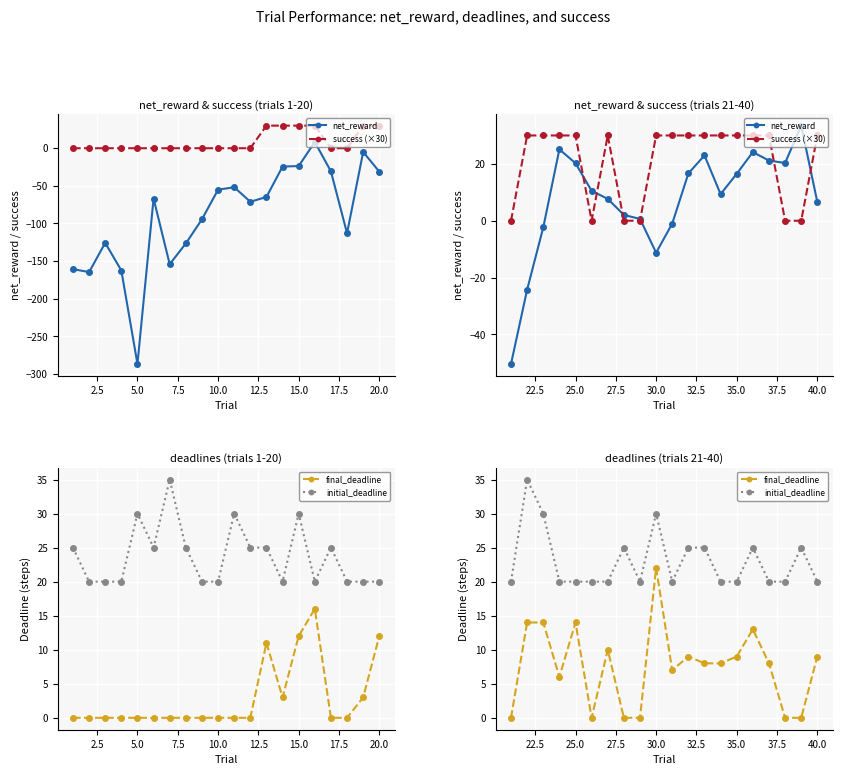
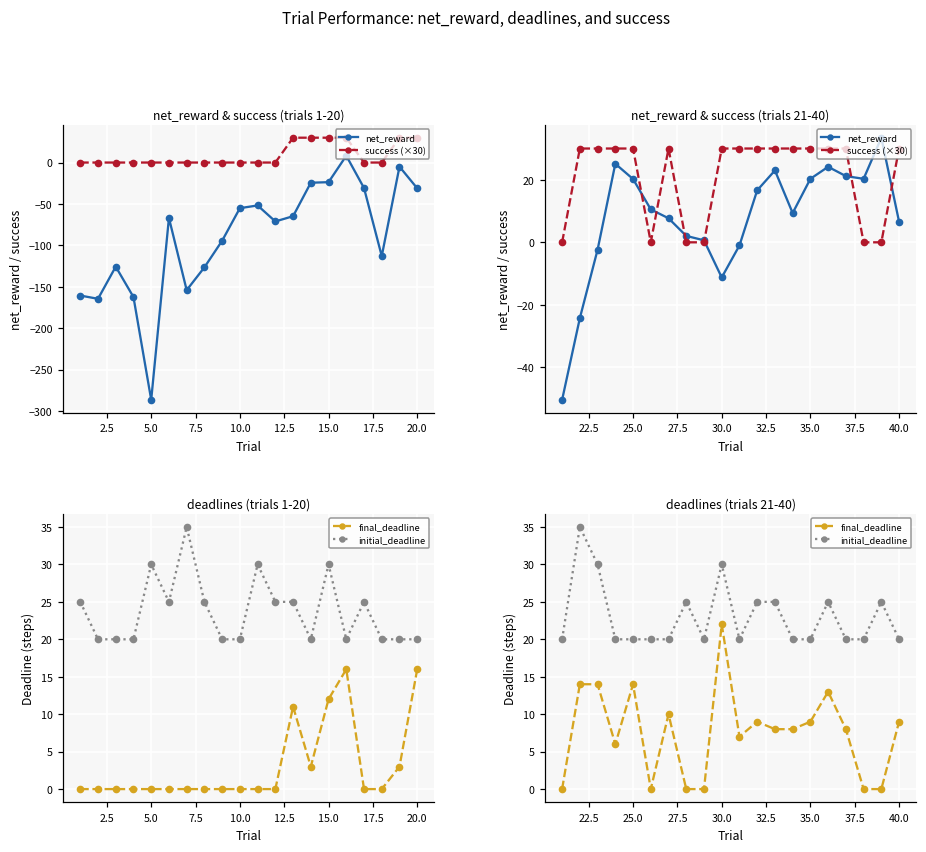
  {
    "net_reward & success (trials 1-20)": {
      "net_reward": {
        "5.0": -290,
        "10.0": -60,
        "15.0": -20,
        "20.0": -30
      },
      "success (×30)": {
        "5.0": 0,
        "10.0": 0,
        "15.0": 30
      }
    },
    "net_reward & success (trials 21-40)": {
      "net_reward": {
        "25.0": 20,
        "30.0": -11,
-       "35.0": 17,
+       "35.0": 20,
        "40.0": 7
      },
      "success (×30)": {
        "25.0": 30,
        "30.0": 30,
        "35.0": 30
      }
    },
    "deadlines (trials 1-20)": {
      "final_deadline": {
        "5.0": 0,
        "10.0": 0,
        "15.0": 12,
-       "20.0": 12
+       "20.0": 16
      },
      "initial_deadline": {
        "5.0": 30,
        "10.0": 20,
        "15.0": 30,
        "20.0": 20
      }
    },
    "deadlines (trials 21-40)": {
      "final_deadline": {
        "25.0": 14,
        "30.0": 22,
        "35.0": 9,
        "40.0": 9
      },
      "initial_deadline": {
        "25.0": 20,
        "30.0": 30,
        "35.0": 20,
        "40.0": 20
      }
    }
  }
